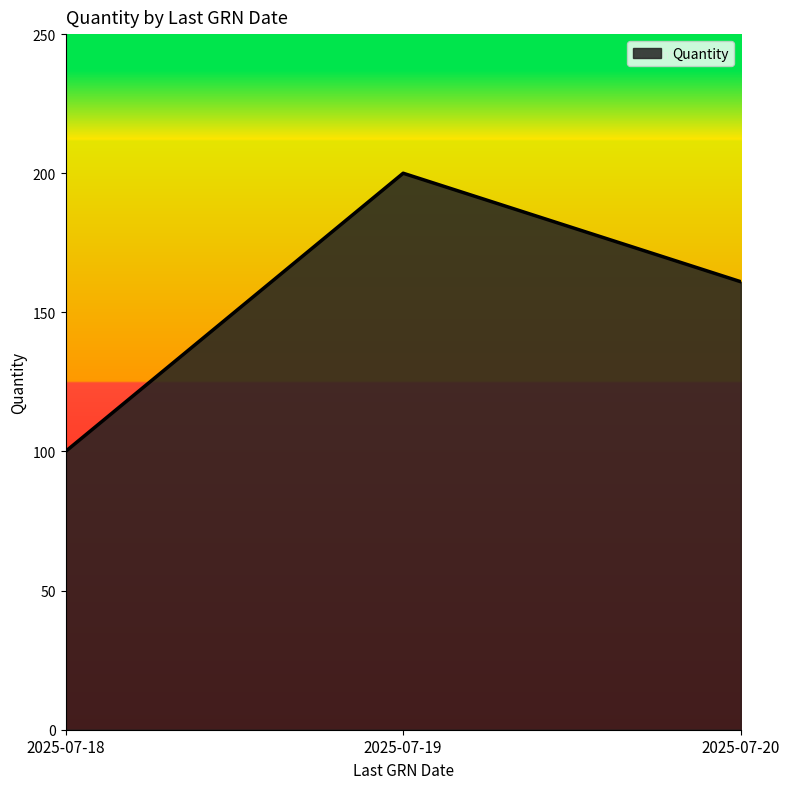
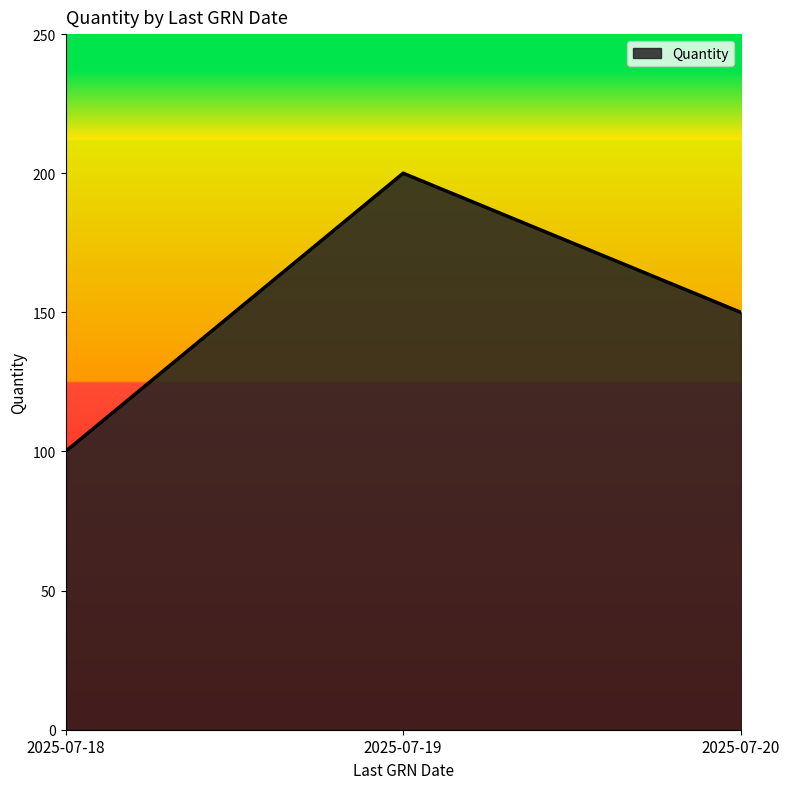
  {
    "2025-07-18": 100,
    "2025-07-19": 200,
-   "2025-07-20": 161
+   "2025-07-20": 150
  }
